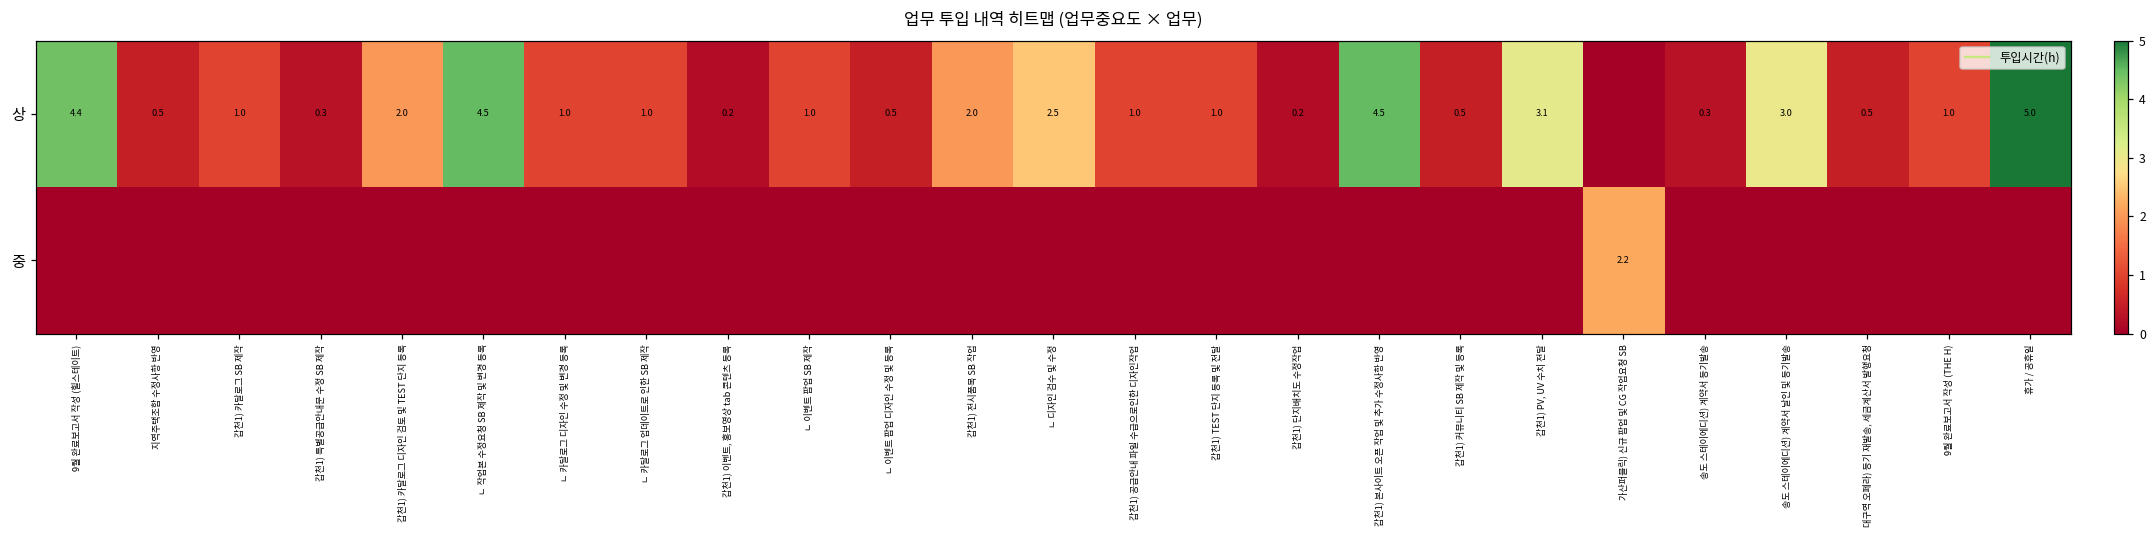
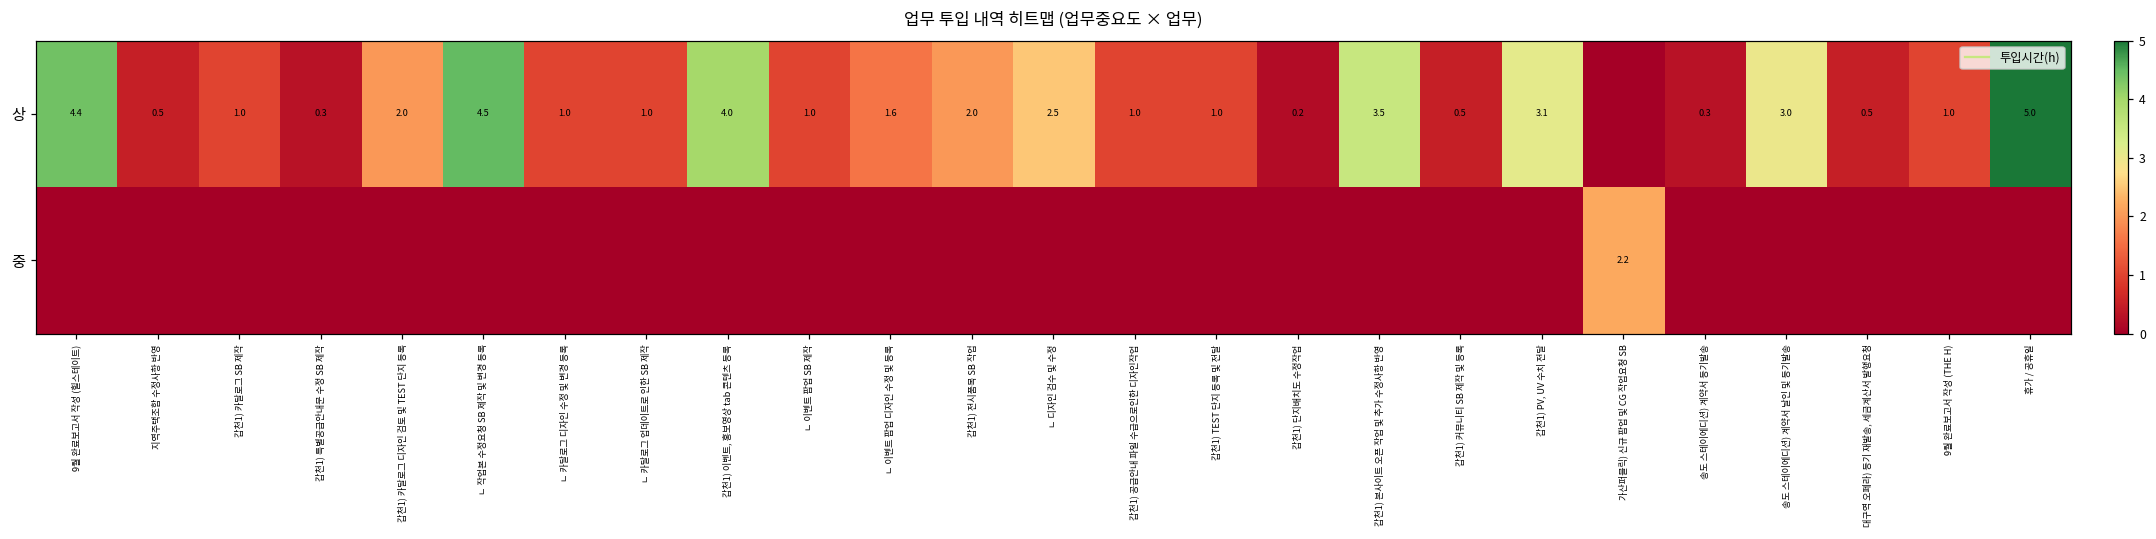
  {
    "상": {
      "9월 완료보고서 작성 (힐스테이트)": 4.4,
      "지역주택조합 수정사항 반영": 0.5,
      "갑천1) 카달로그 SB 제작": 1.0,
      "갑천1) 특별공급안내문 수정 SB 제작": 0.3,
      "갑천1) 카달로그 디자인 검토 및 TEST 단지 등록": 2.0,
      "ㄴ 작업본 수정요청 SB 제작 및 변경 등록": 4.5,
      "ㄴ 카달로그 디자인 수정 및 변경 등록": 1.0,
      "ㄴ 카달로그 업데이트로 인한 SB 제작": 1.0,
-     "갑천1) 이벤트, 홍보영상 tab 콘텐츠 등록": 0.2,
+     "갑천1) 이벤트, 홍보영상 tab 콘텐츠 등록": 4.0,
      "ㄴ 이벤트 팝업 SB 제작": 1.0,
-     "ㄴ 이벤트 팝업 디자인 수정 및 등록": 0.5,
+     "ㄴ 이벤트 팝업 디자인 수정 및 등록": 1.6,
      "갑천1) 전시품목 SB 작업": 2.0,
      "ㄴ 디자인 검수 및 수정": 2.5,
      "갑천1) 공급안내 파일 수급으로인한 디자인작업": 1.0,
      "갑천1) TEST 단지 등록 및 전달": 1.0,
      "갑천1) 단지배치도 수정작업": 0.2,
-     "갑천1) 본사이트 오픈 작업 및 추가 수정사항 반영": 4.5,
+     "갑천1) 본사이트 오픈 작업 및 추가 수정사항 반영": 3.5,
      "갑천1) 커뮤니티 SB 제작 및 등록": 0.5,
      "갑천1) PV, UV 수치 전달": 3.1,
      "송도 스테이에디션) 계약서 등기발송": 0.3,
      "송도 스테이에디션) 계약서 날인 및 등기발송": 3.0,
      "대구역 오페라) 등기 재발송, 세금계산서 발행요청": 0.5,
      "9월 완료보고서 작성 (THE H)": 1.0,
      "휴가 / 공휴일": 5.0
    },
    "중": {
      "가산퍼블릭) 신규 팝업 및 CG 작업요청 SB": 2.2
    }
  }
